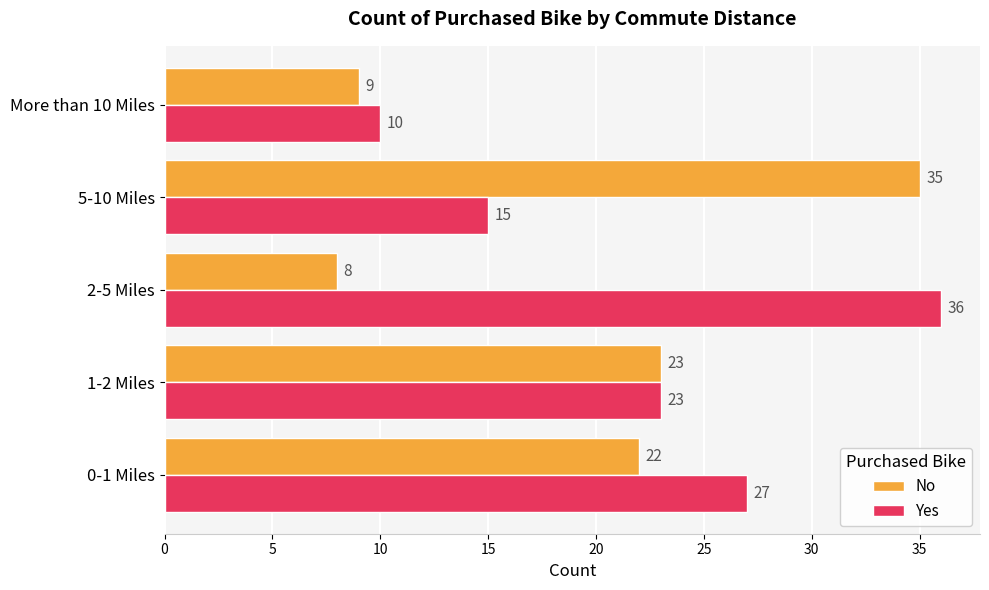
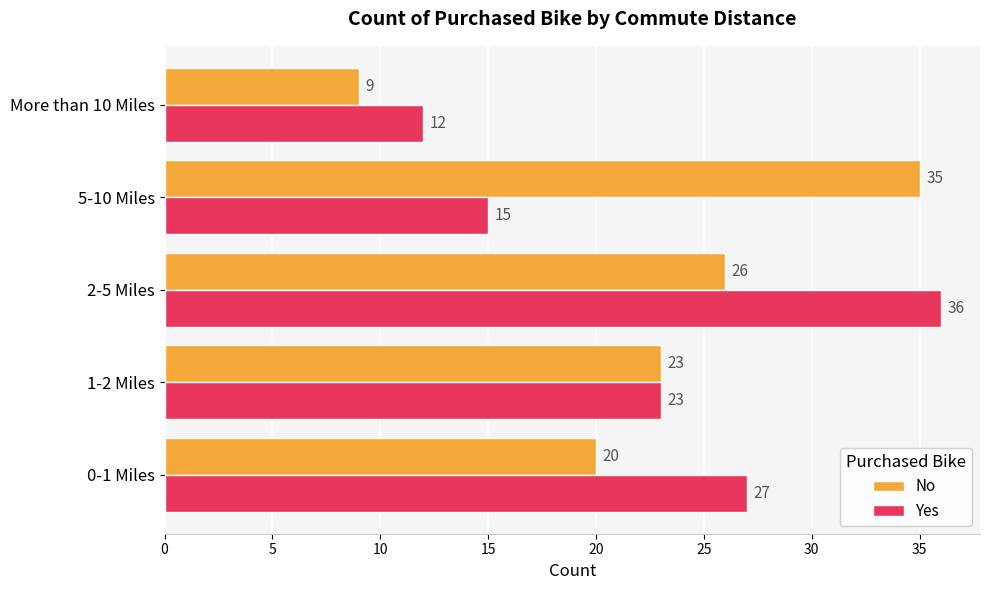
  {
    "No": {
      "More than 10 Miles": 9,
      "5-10 Miles": 35,
-     "2-5 Miles": 8,
+     "2-5 Miles": 26,
      "1-2 Miles": 23,
-     "0-1 Miles": 22
+     "0-1 Miles": 20
    },
    "Yes": {
-     "More than 10 Miles": 10,
+     "More than 10 Miles": 12,
      "5-10 Miles": 15,
      "2-5 Miles": 36,
      "1-2 Miles": 23,
      "0-1 Miles": 27
    }
  }
